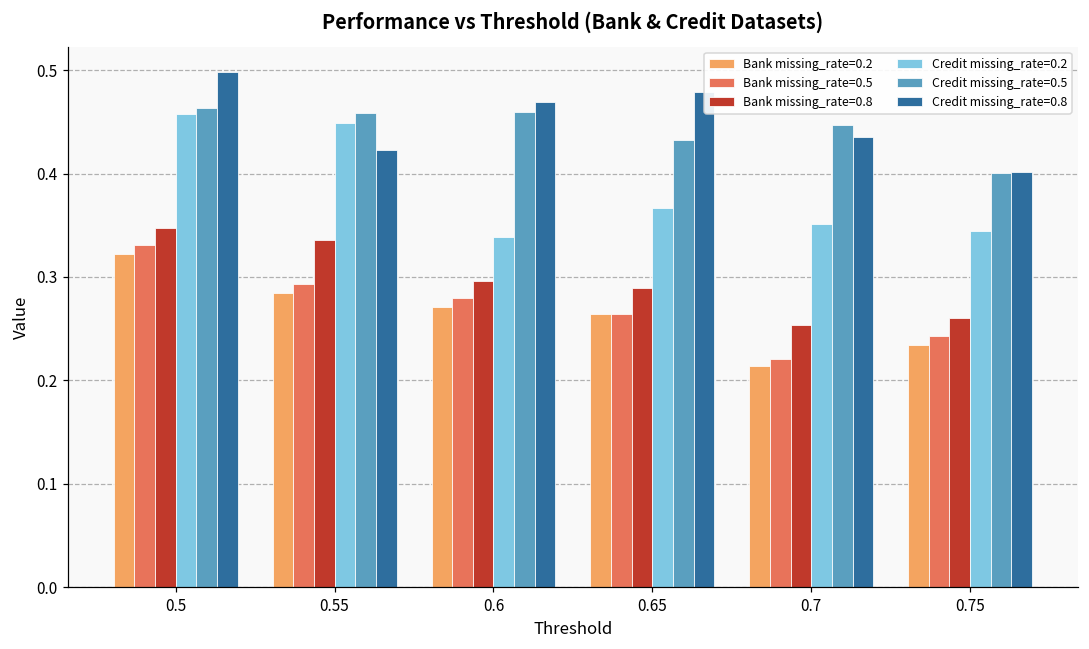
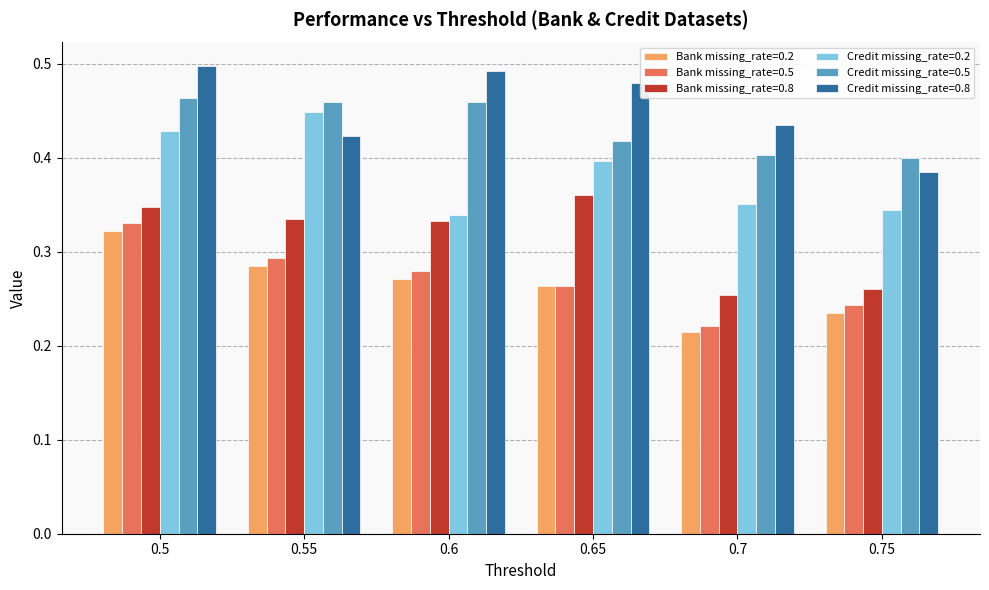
  {
    "Bank missing_rate=0.8": {
      "0.5": 0.35,
      "0.55": 0.34,
-     "0.6": 0.30,
-     "0.65": 0.29,
+     "0.6": 0.33,
+     "0.65": 0.36,
      "0.7": 0.25,
      "0.75": 0.26
    },
    "Credit missing_rate=0.2": {
-     "0.5": 0.46,
+     "0.5": 0.43,
      "0.55": 0.45,
      "0.6": 0.34,
-     "0.65": 0.37,
+     "0.65": 0.40,
      "0.7": 0.35,
      "0.75": 0.34
    },
    "Credit missing_rate=0.5": {
      "0.5": 0.46,
      "0.55": 0.46,
      "0.6": 0.46,
-     "0.65": 0.43,
-     "0.7": 0.45,
+     "0.65": 0.42,
+     "0.7": 0.40,
      "0.75": 0.40
    },
    "Credit missing_rate=0.8": {
      "0.5": 0.50,
      "0.55": 0.42,
-     "0.6": 0.47,
+     "0.6": 0.49,
      "0.7": 0.44,
-     "0.75": 0.40
+     "0.75": 0.38
    }
  }
